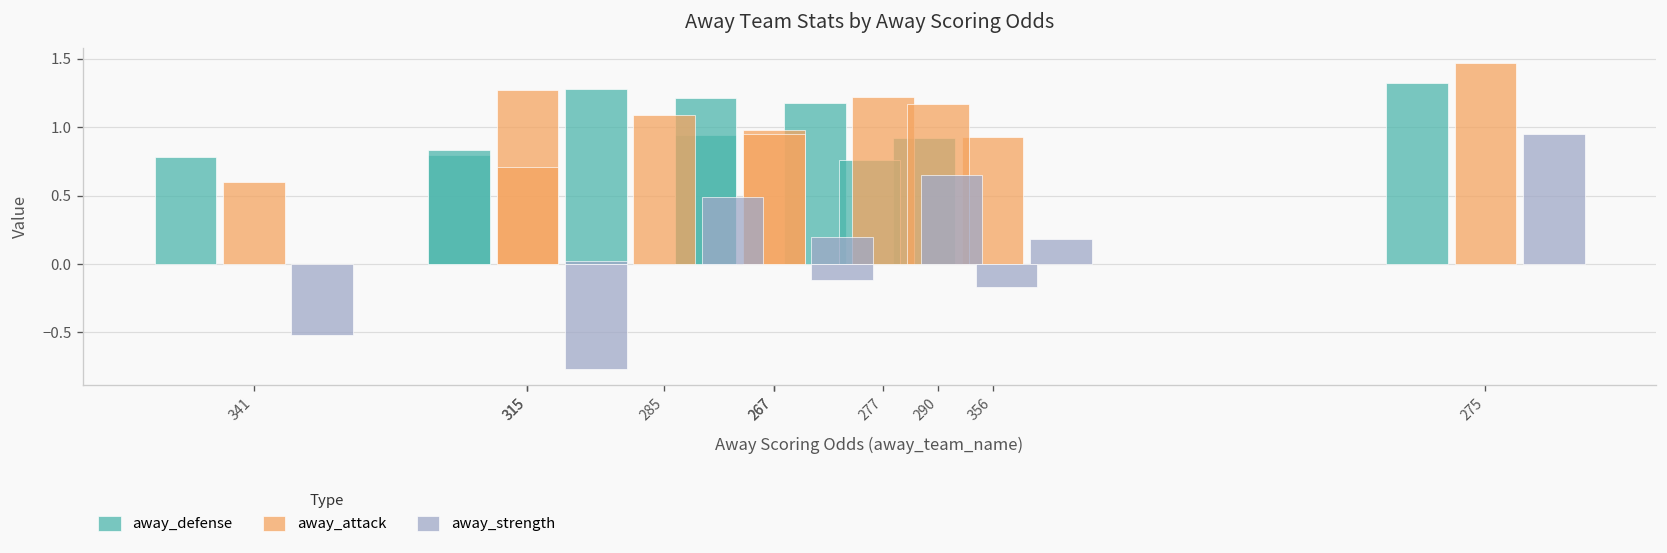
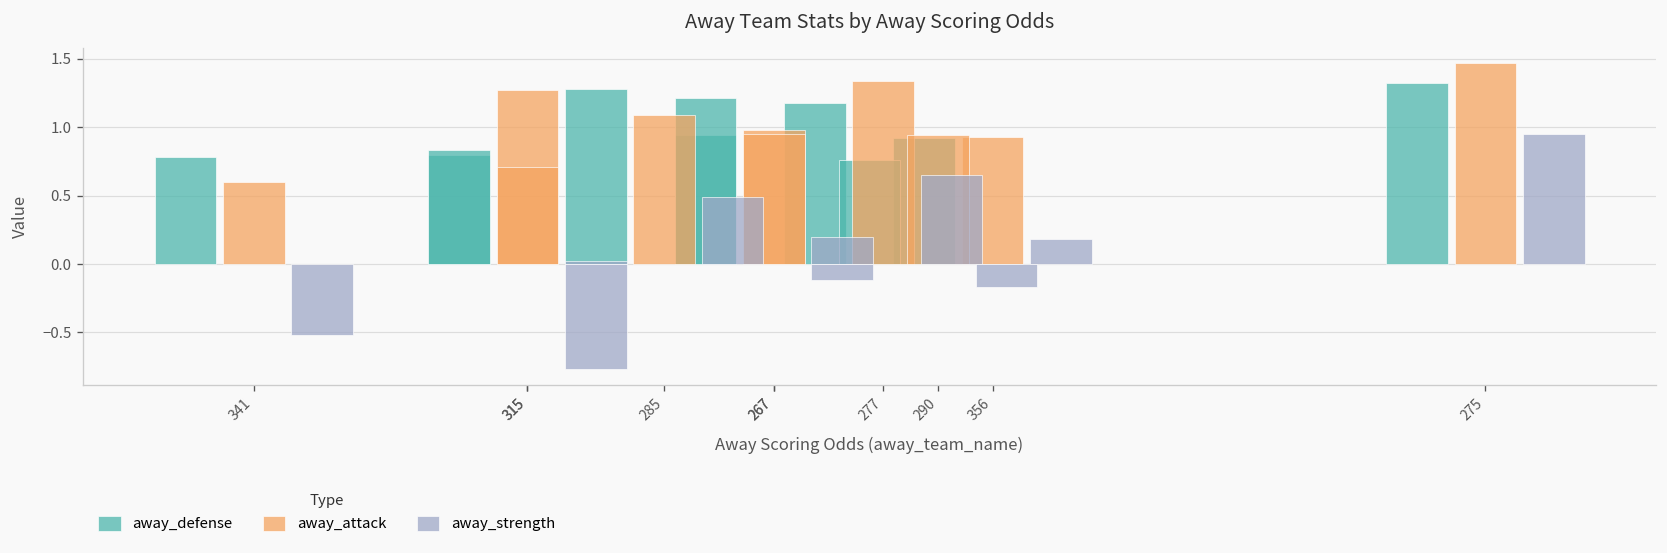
  {
    "away_attack": {
      "341": 0.60,
      "285": 1.09,
-     "277": 1.22,
-     "290": 1.17,
+     "277": 1.34,
+     "290": 0.94,
      "356": 0.93,
      "275": 1.47
    }
  }
